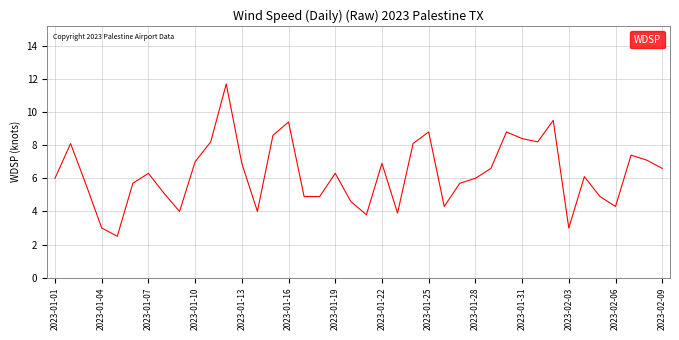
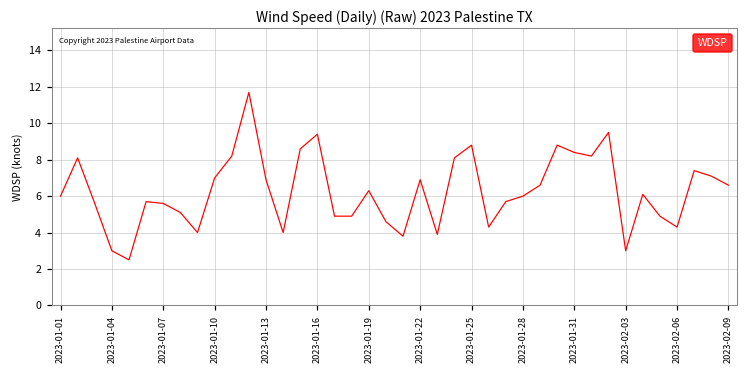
  {
    "2023-01-01": 6.0,
    "2023-01-04": 3.0,
-   "2023-01-07": 6.3,
+   "2023-01-07": 5.6,
    "2023-01-10": 7.0,
    "2023-01-13": 6.9,
    "2023-01-16": 9.4,
    "2023-01-19": 6.3,
    "2023-01-22": 6.9,
    "2023-01-25": 8.8,
    "2023-01-28": 6.0,
    "2023-01-31": 8.4,
    "2023-02-03": 3.0,
    "2023-02-06": 4.3,
    "2023-02-09": 6.6
  }
